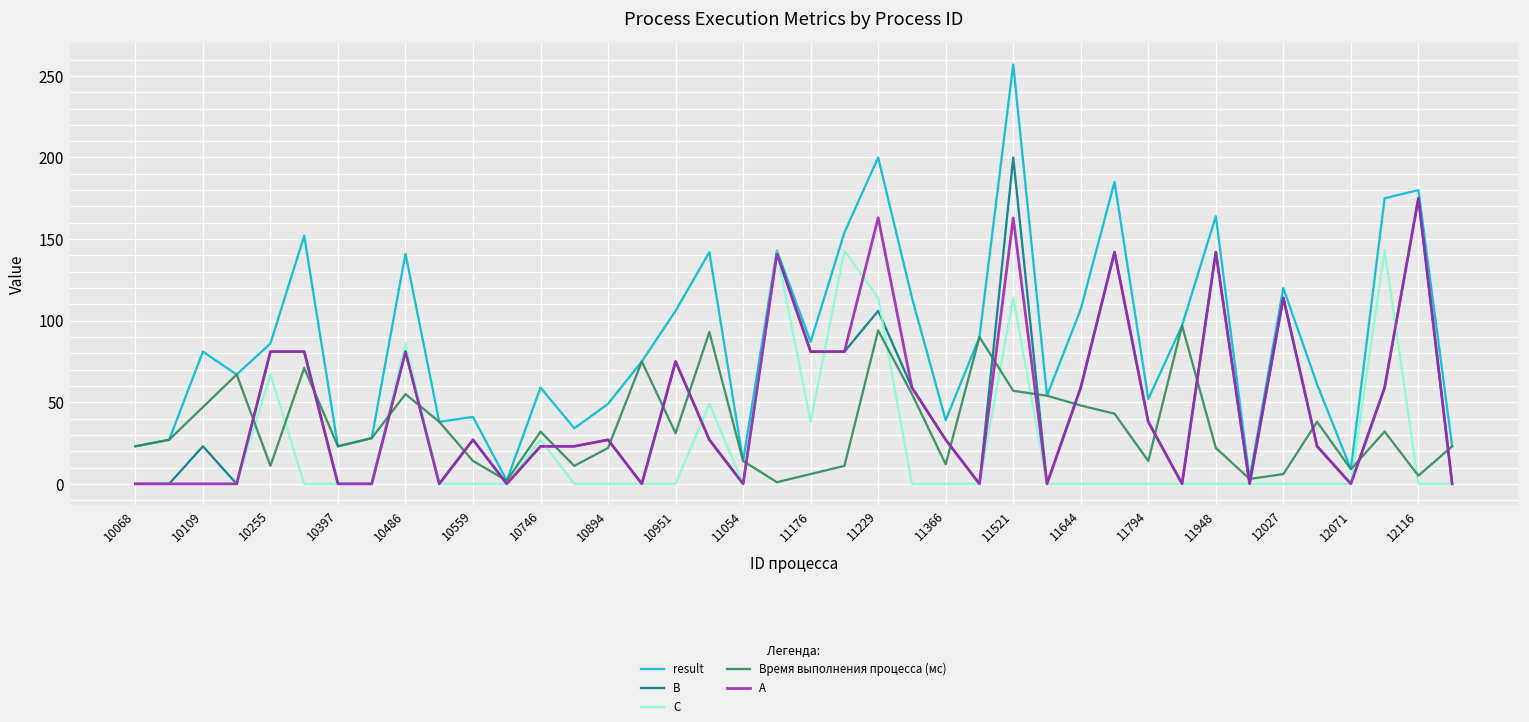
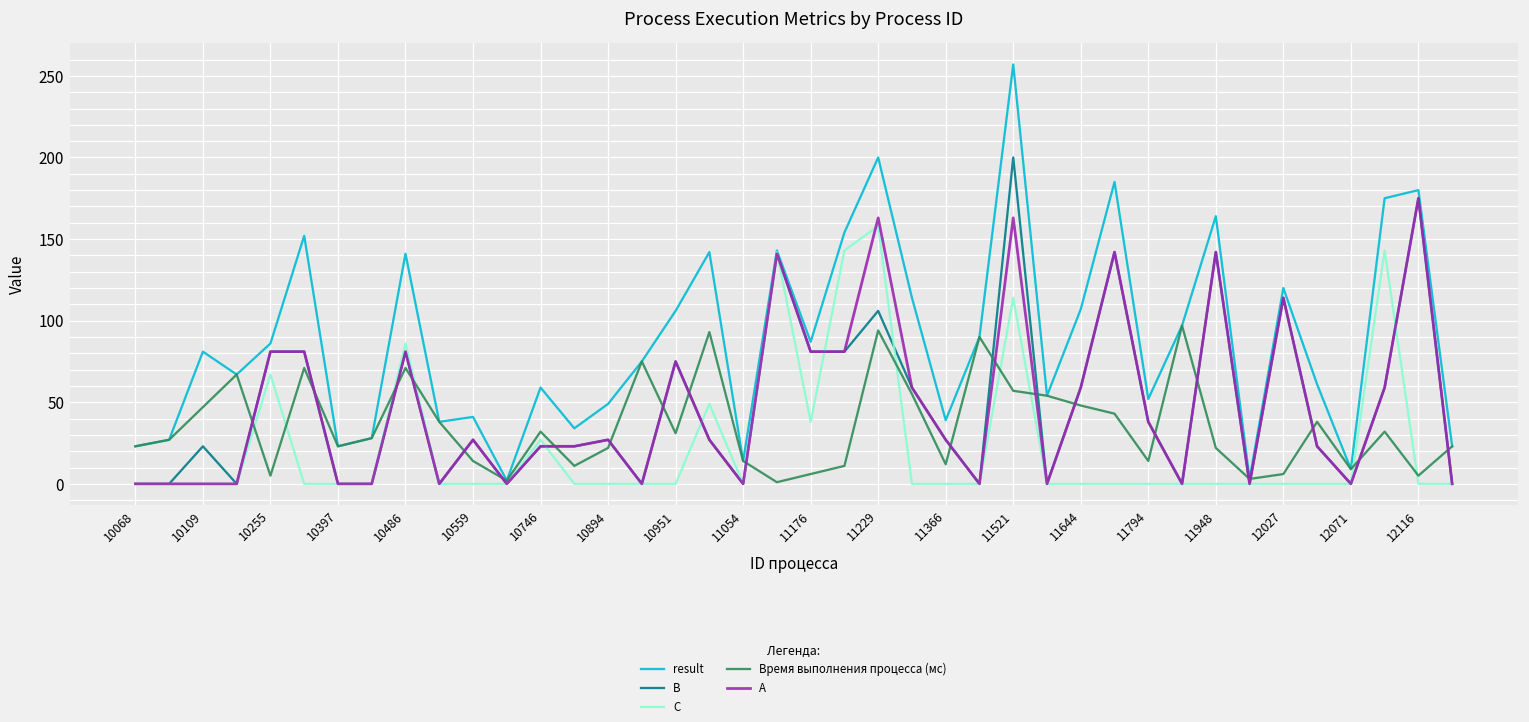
  {
    "result": {
      "10109": 81,
      "10255": 86,
      "10486": 141,
      "10559": 41,
      "10746": 59,
      "10894": 49,
      "10951": 106,
      "11176": 87,
      "11229": 200,
      "11366": 39,
      "11521": 257,
      "11644": 107,
      "11794": 52,
      "11948": 164,
      "12027": 120,
      "12116": 180
    },
    "B": {
      "10109": 23,
      "11229": 106,
      "11521": 200
    },
    "C": {
      "10255": 67,
      "10486": 86,
      "10559": 0,
      "10746": 27,
      "10894": 0,
      "10951": 0,
      "11176": 38,
-     "11229": 114,
+     "11229": 158,
      "11366": 0,
      "11521": 114,
      "11644": 0,
      "11794": 0,
      "11948": 0,
      "12027": 0,
      "12116": 0
    },
    "Время выполнения процесса (мс)": {
      "10109": 47,
-     "10255": 11,
-     "10486": 55,
+     "10255": 5,
+     "10486": 71,
      "10559": 14,
      "10746": 32,
      "10894": 22,
      "10951": 31,
      "11176": 6,
      "11229": 94,
      "11366": 12,
      "11521": 57,
      "11644": 48,
      "11794": 14,
      "11948": 22,
      "12027": 6,
      "12116": 5
    },
    "A": {
      "11229": 163,
      "11521": 163
    }
  }
